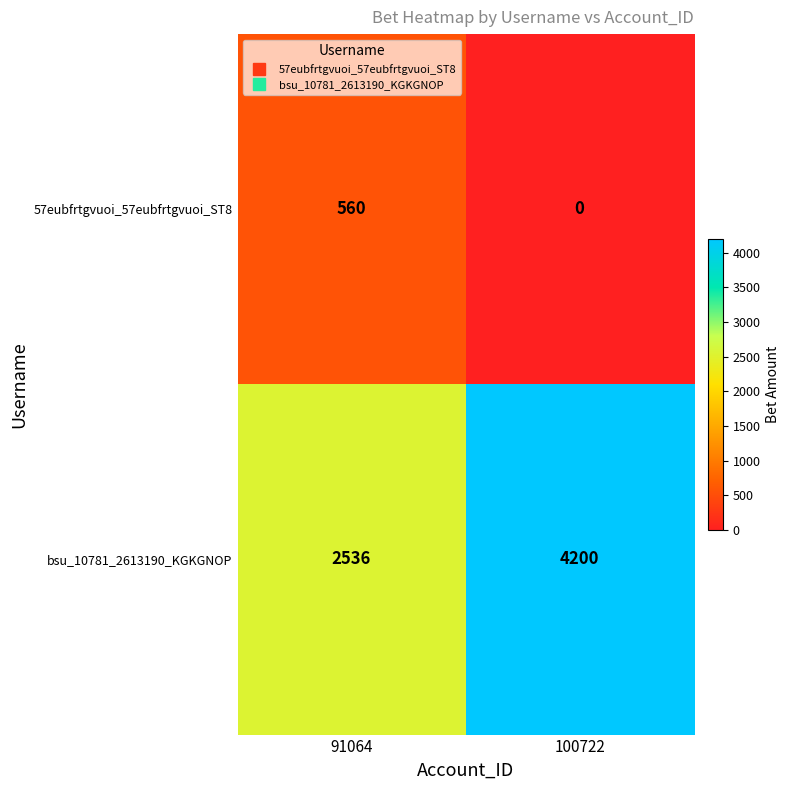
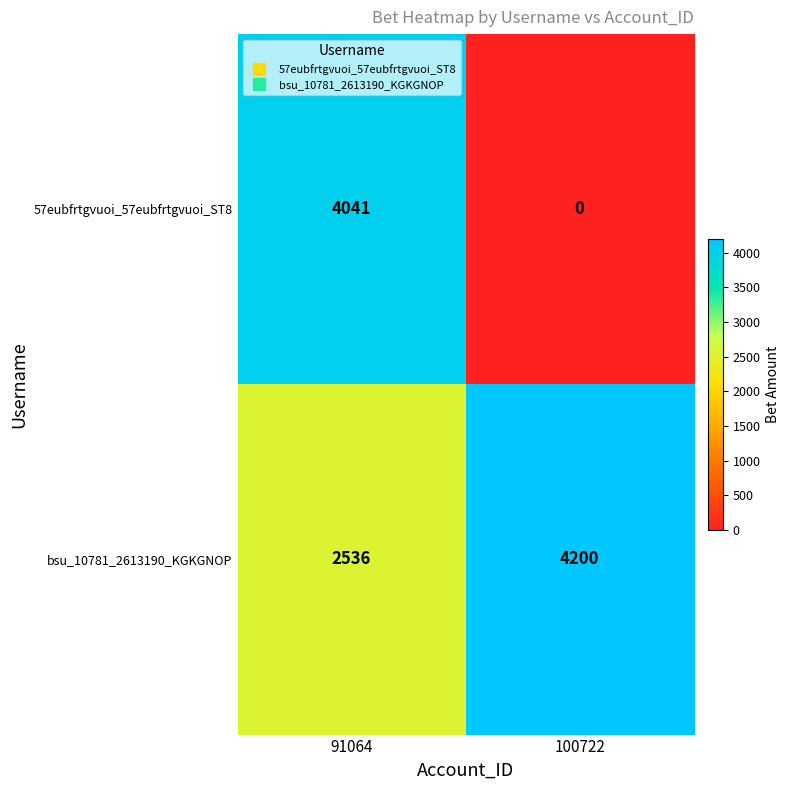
  {
    "57eubfrtgvuoi_57eubfrtgvuoi_ST8": {
-     "91064": 560,
+     "91064": 4041,
      "100722": 0
    },
    "bsu_10781_2613190_KGKGNOP": {
      "91064": 2536,
      "100722": 4200
    }
  }
